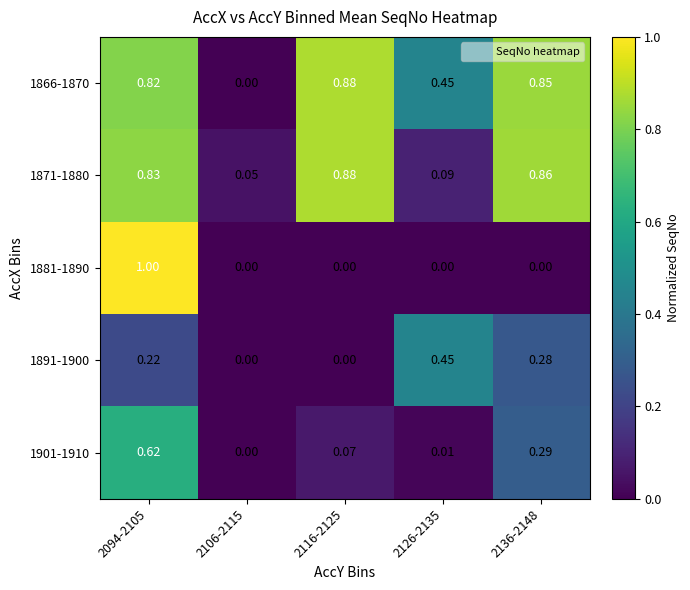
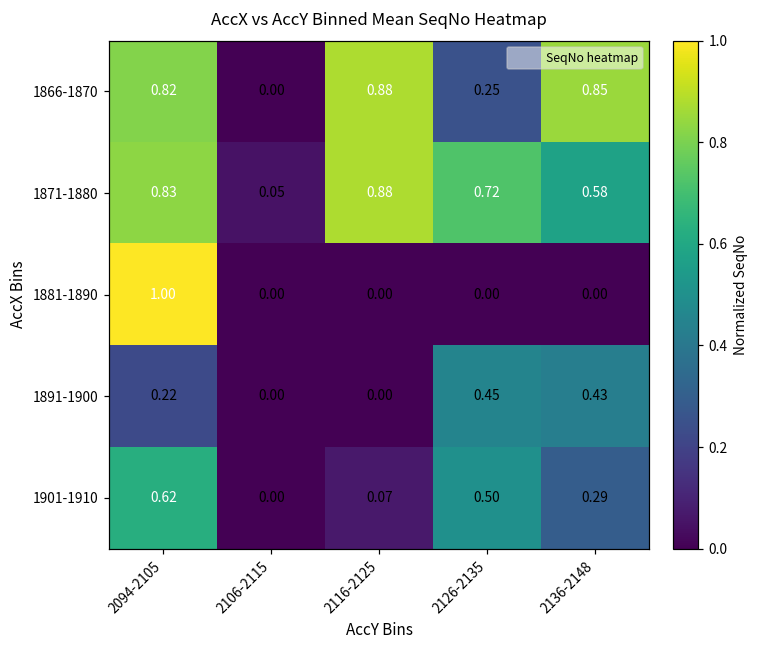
  {
    "1866-1870": {
      "2094-2105": 0.82,
      "2106-2115": 0.00,
      "2116-2125": 0.88,
-     "2126-2135": 0.45,
+     "2126-2135": 0.25,
      "2136-2148": 0.85
    },
    "1871-1880": {
      "2094-2105": 0.83,
      "2106-2115": 0.05,
      "2116-2125": 0.88,
-     "2126-2135": 0.09,
-     "2136-2148": 0.86
+     "2126-2135": 0.72,
+     "2136-2148": 0.58
    },
    "1881-1890": {
      "2094-2105": 1.00,
      "2106-2115": 0.00,
      "2116-2125": 0.00,
      "2126-2135": 0.00,
      "2136-2148": 0.00
    },
    "1891-1900": {
      "2094-2105": 0.22,
      "2106-2115": 0.00,
      "2116-2125": 0.00,
      "2126-2135": 0.45,
-     "2136-2148": 0.28
+     "2136-2148": 0.43
    },
    "1901-1910": {
      "2094-2105": 0.62,
      "2106-2115": 0.00,
      "2116-2125": 0.07,
-     "2126-2135": 0.01,
+     "2126-2135": 0.50,
      "2136-2148": 0.29
    }
  }
